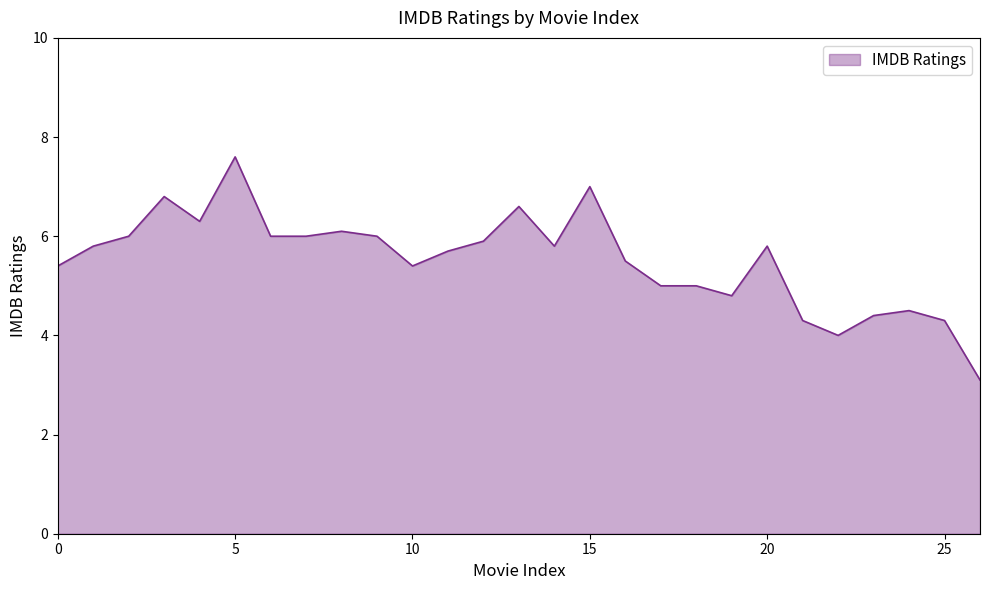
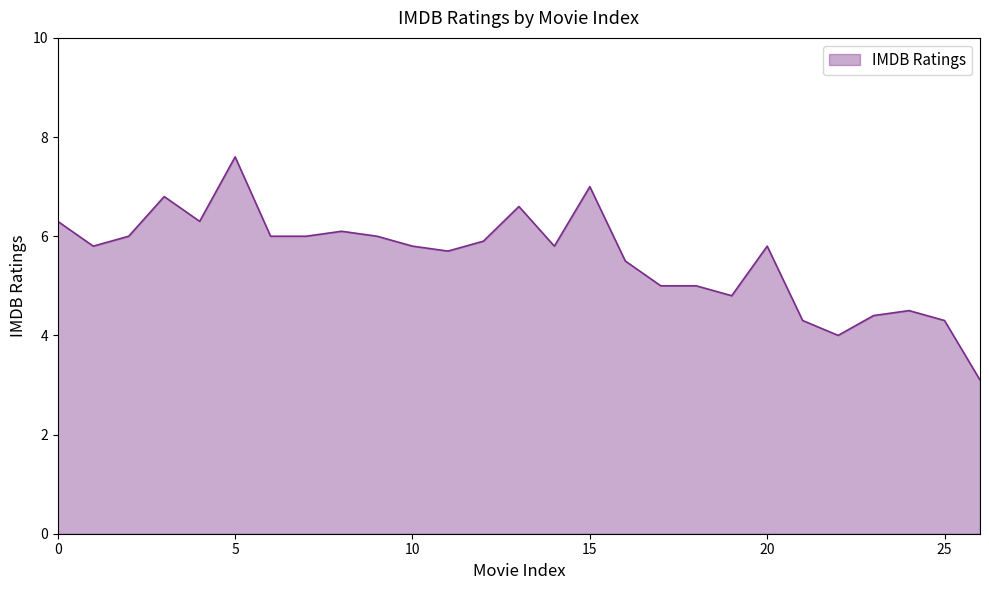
  {
-   "0": 5.4,
+   "0": 6.3,
    "5": 7.6,
-   "10": 5.4,
+   "10": 5.8,
    "15": 7.0,
    "20": 5.8,
    "25": 4.3
  }
